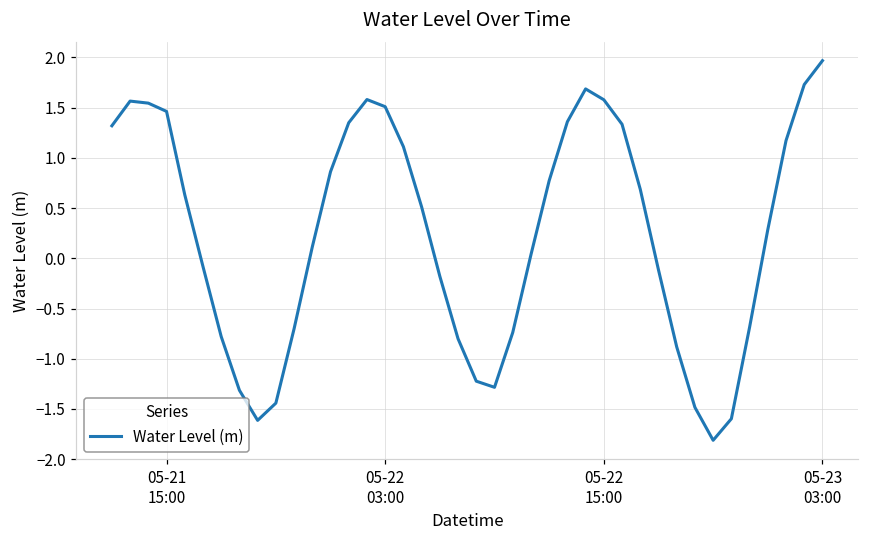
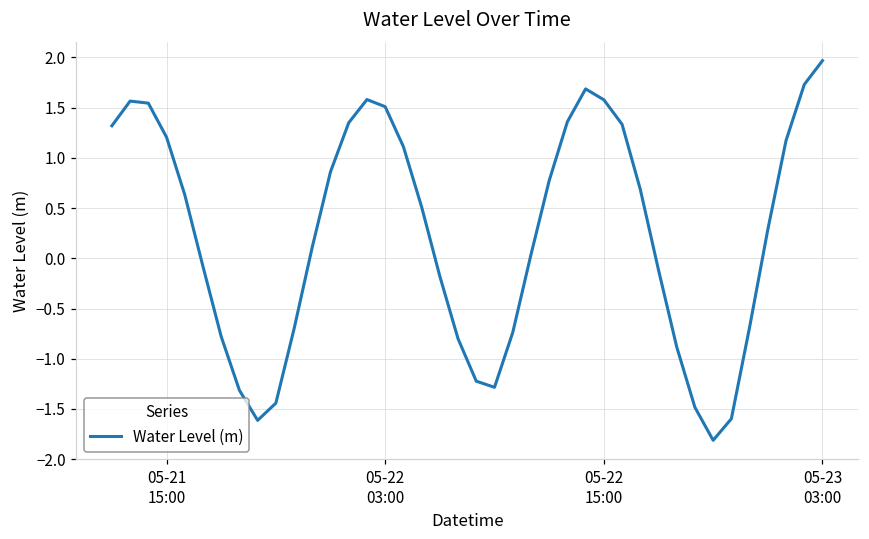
  {
-   "05-21 15:00": 1.5,
+   "05-21 15:00": 1.2,
    "05-22 03:00": 1.5,
    "05-22 15:00": 1.6,
    "05-23 03:00": 2.0
  }
